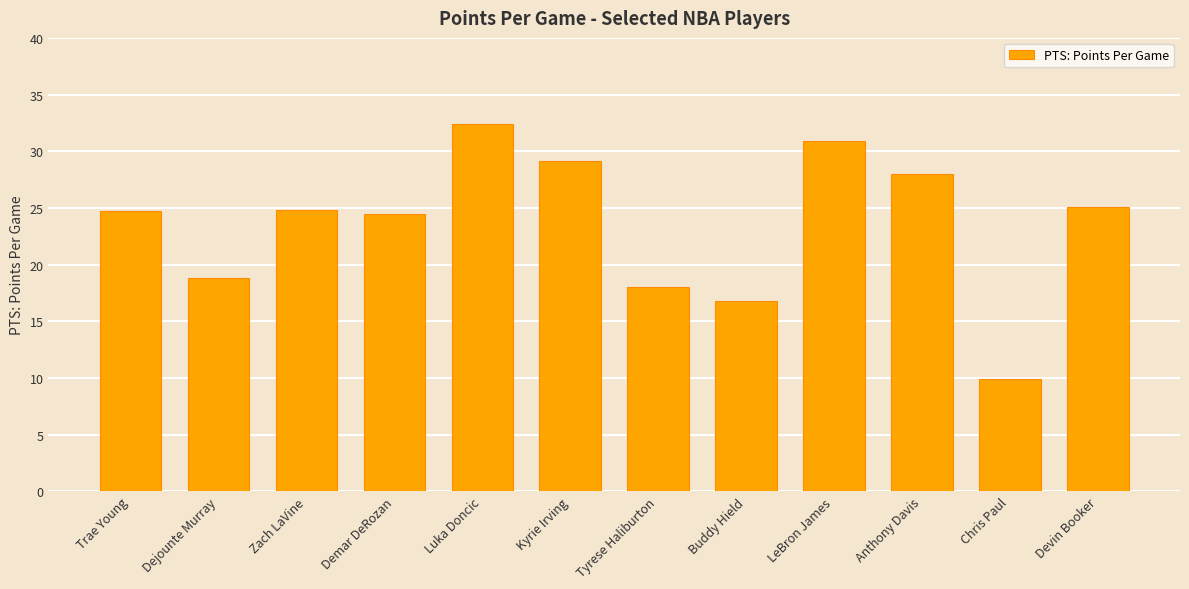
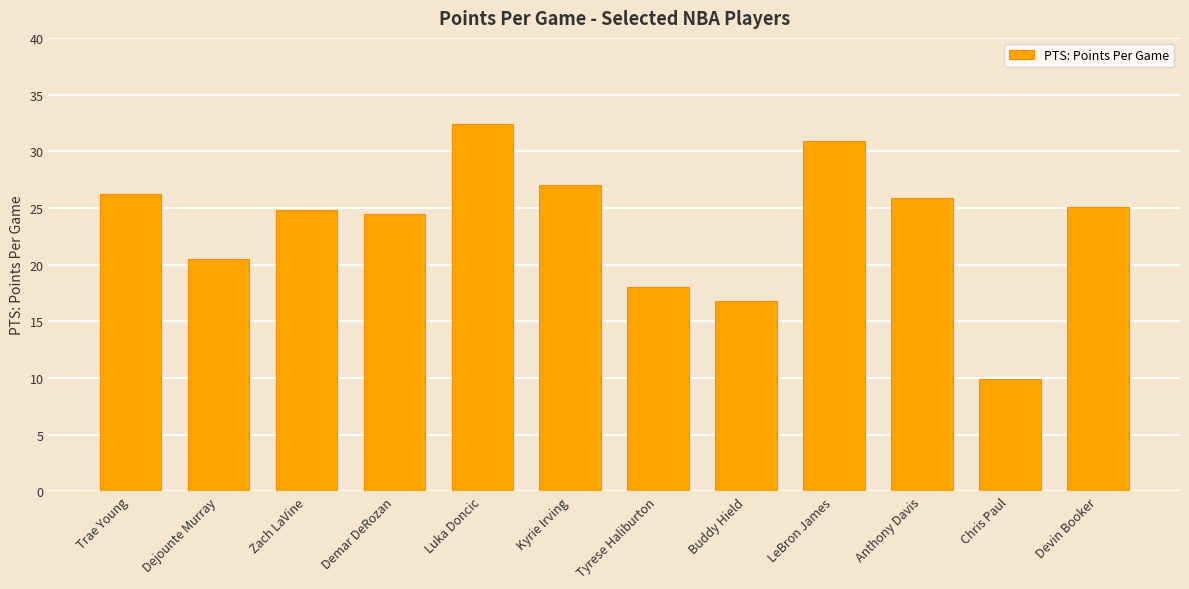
  {
-   "Trae Young": 24.7,
-   "Dejounte Murray": 18.8,
+   "Trae Young": 26.2,
+   "Dejounte Murray": 20.5,
    "Zach LaVine": 24.8,
    "Demar DeRozan": 24.5,
    "Luka Doncic": 32.4,
-   "Kyrie Irving": 29.1,
+   "Kyrie Irving": 27.0,
    "Tyrese Haliburton": 18.0,
    "Buddy Hield": 16.8,
    "LeBron James": 30.9,
-   "Anthony Davis": 28.0,
+   "Anthony Davis": 25.9,
    "Chris Paul": 9.9,
    "Devin Booker": 25.1
  }
